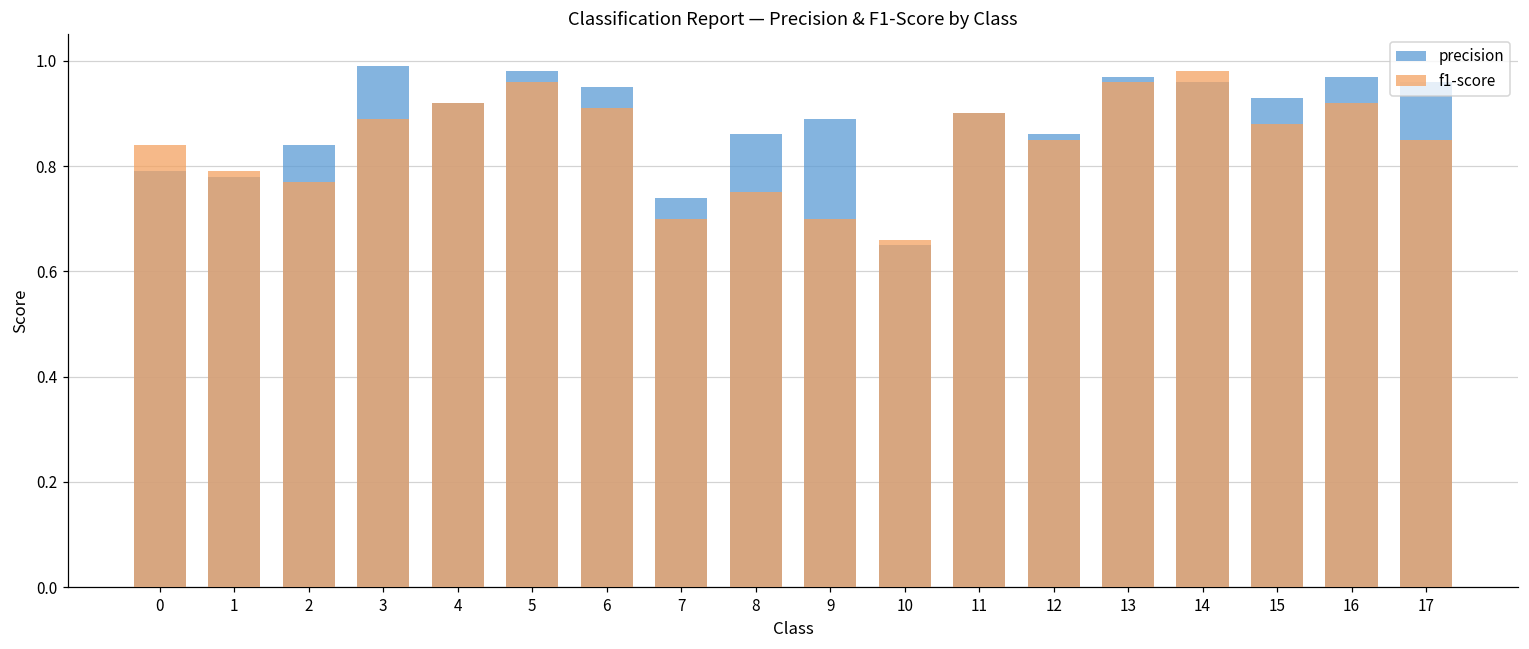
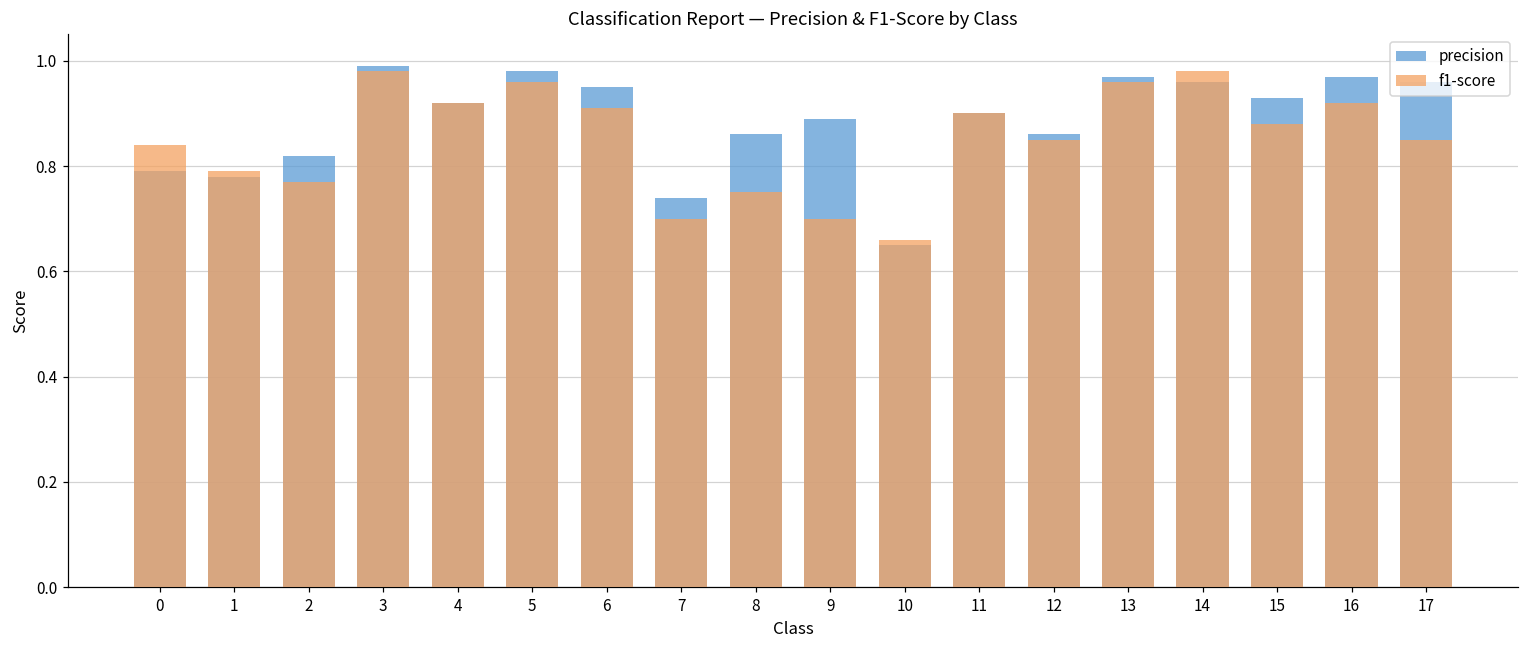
  {
    "precision": {
-     "2": 0.84,
+     "2": 0.82,
      "3": 0.99,
      "4": 0.92,
      "5": 0.98,
      "6": 0.95,
      "7": 0.74,
      "8": 0.86,
      "9": 0.89,
      "11": 0.90,
      "12": 0.86,
      "13": 0.97,
      "15": 0.93,
      "16": 0.97
    },
    "f1-score": {
      "0": 0.84,
      "1": 0.79,
-     "3": 0.89,
+     "3": 0.98,
      "4": 0.92,
      "10": 0.66,
      "11": 0.90,
      "14": 0.98
    }
  }
